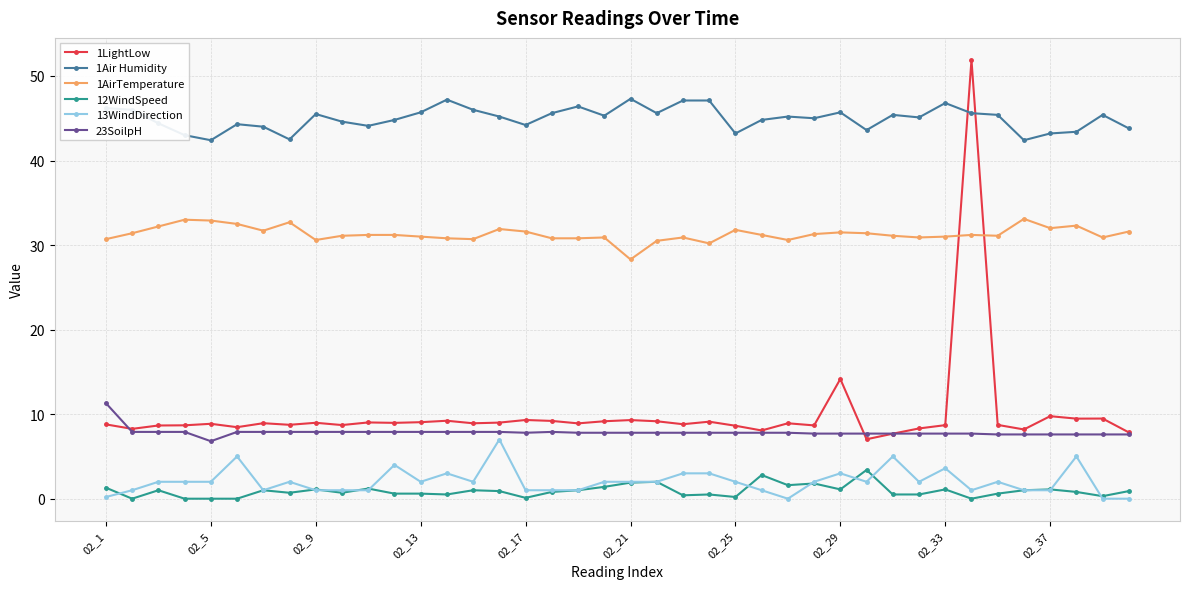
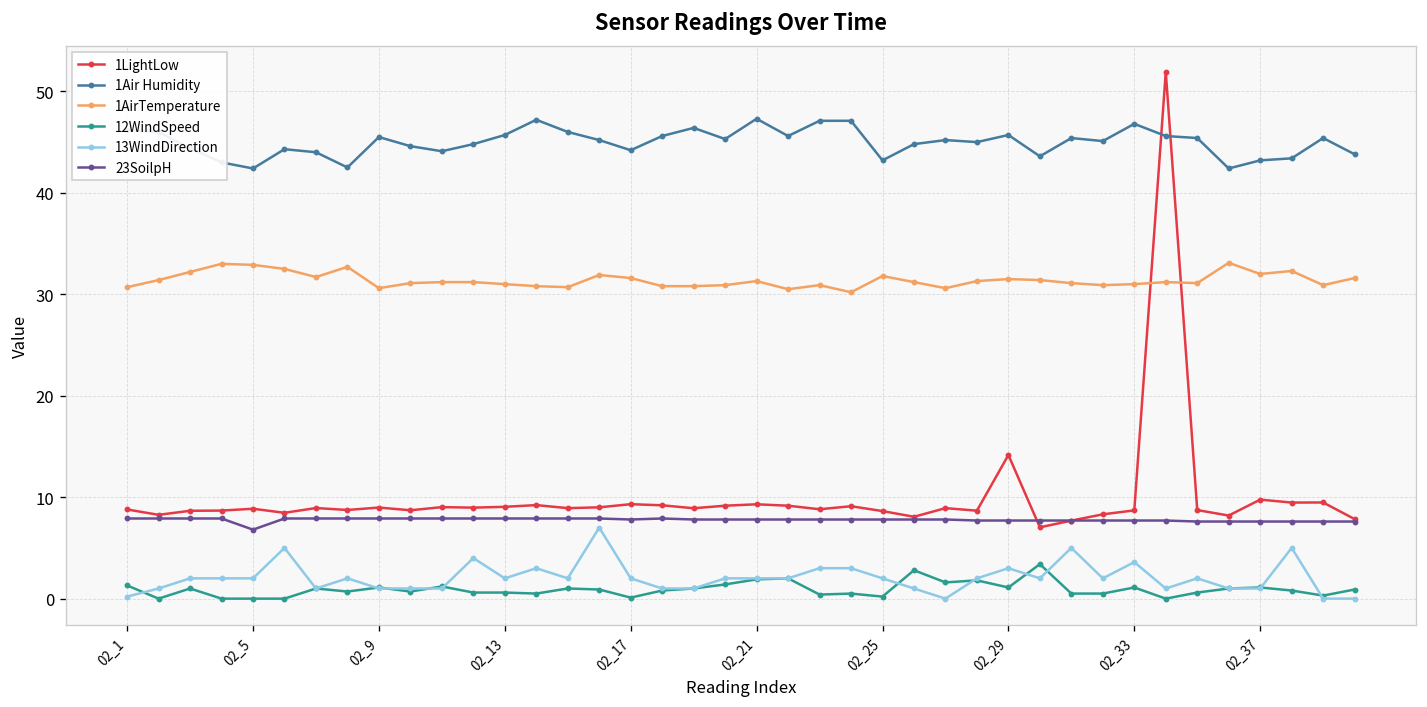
  {
    "1LightLow": {
      "02_1": 9,
      "02_5": 9,
      "02_9": 9,
      "02_13": 9,
      "02_17": 9,
      "02_21": 9,
      "02_25": 9,
      "02_29": 14,
      "02_33": 9,
      "02_37": 10
    },
    "1AirTemperature": {
      "02_1": 31,
      "02_5": 33,
      "02_9": 31,
      "02_13": 31,
      "02_17": 32,
-     "02_21": 28,
+     "02_21": 31,
      "02_25": 32,
      "02_29": 32,
      "02_33": 31,
      "02_37": 32
    },
    "13WindDirection": {
      "02_1": 0,
      "02_5": 2,
      "02_13": 2,
-     "02_17": 1,
+     "02_17": 2,
      "02_25": 2,
      "02_29": 3,
      "02_33": 4
    },
    "23SoilpH": {
-     "02_1": 11,
+     "02_1": 8,
      "02_5": 7,
      "02_9": 8,
      "02_13": 8,
      "02_17": 8,
      "02_21": 8,
      "02_25": 8,
      "02_29": 8,
      "02_33": 8,
      "02_37": 8
    }
  }
